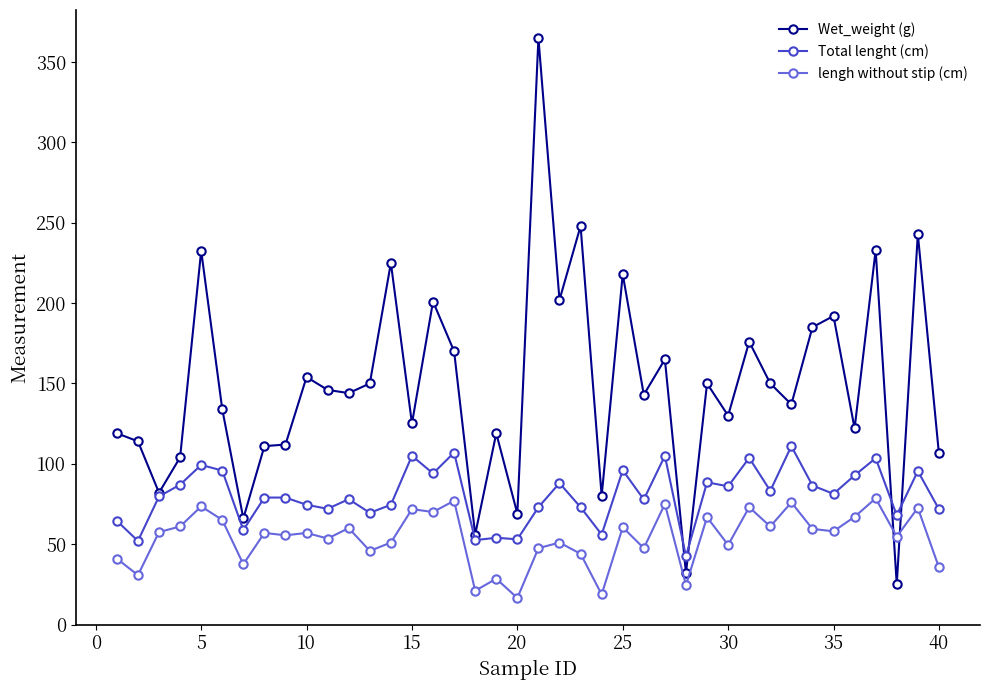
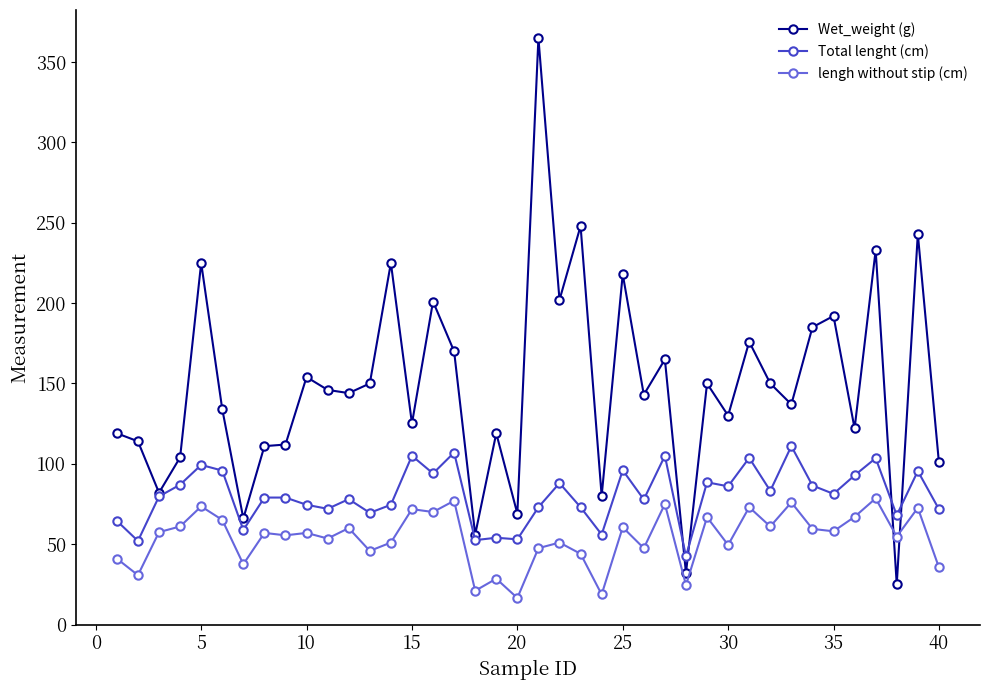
  {
    "Wet_weight (g)": {
-     "5": 233,
+     "5": 225,
      "10": 154,
      "15": 125,
      "20": 69,
      "25": 218,
      "30": 130,
      "35": 192,
-     "40": 107
+     "40": 101
    }
  }
